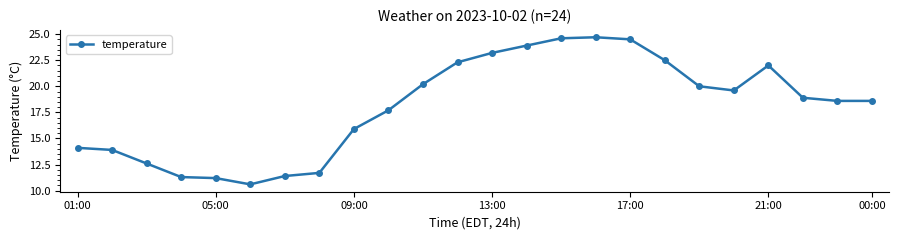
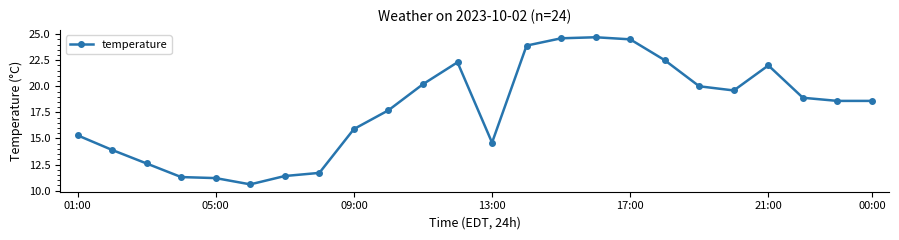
  {
-   "01:00": 14.1,
+   "01:00": 15.3,
    "05:00": 11.2,
    "09:00": 15.9,
-   "13:00": 23.2,
+   "13:00": 14.6,
    "17:00": 24.5,
    "21:00": 22.0,
    "00:00": 18.6
  }
